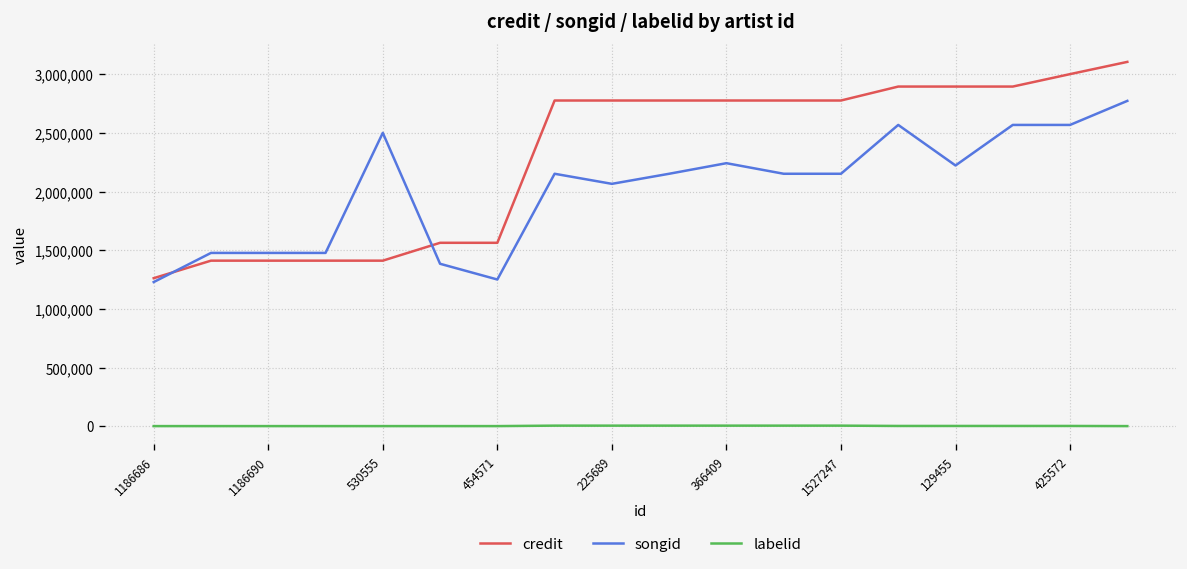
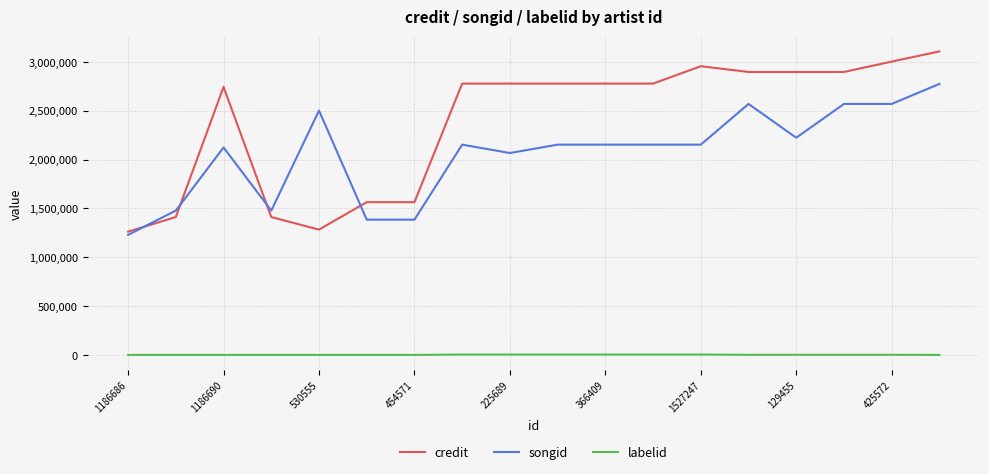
  {
    "credit": {
      "1186686": "1,300,000",
-     "1186690": "1,400,000",
-     "530555": "1,400,000",
+     "1186690": "2,700,000",
+     "530555": "1,300,000",
      "454571": "1,600,000",
      "225689": "2,800,000",
      "366409": "2,800,000",
-     "1527247": "2,800,000",
+     "1527247": "3,000,000",
      "129455": "2,900,000",
      "425572": "3,000,000"
    },
    "songid": {
      "1186686": "1,200,000",
-     "1186690": "1,500,000",
+     "1186690": "2,100,000",
      "530555": "2,500,000",
-     "454571": "1,300,000",
+     "454571": "1,400,000",
      "225689": "2,100,000",
-     "366409": "2,240,000",
+     "366409": "2,150,000",
      "1527247": "2,200,000",
      "129455": "2,200,000",
      "425572": "2,600,000"
    },
    "labelid": {
      "1186686": "0",
      "1186690": "0",
      "530555": "0",
      "454571": "0",
      "225689": "0",
      "366409": "0",
      "1527247": "0",
      "129455": "0",
      "425572": "0"
    }
  }
